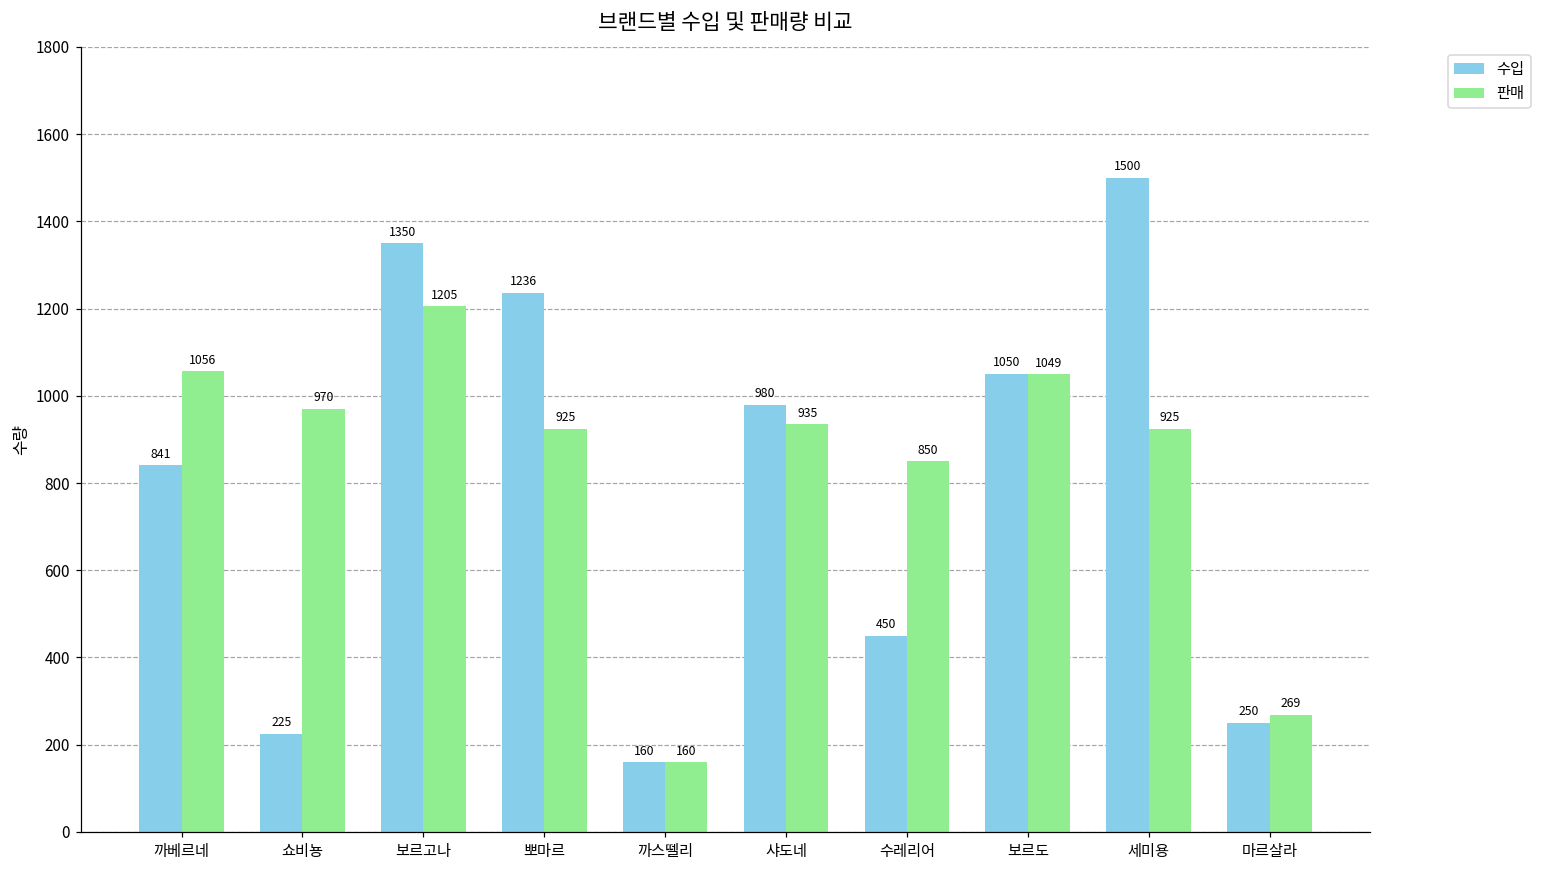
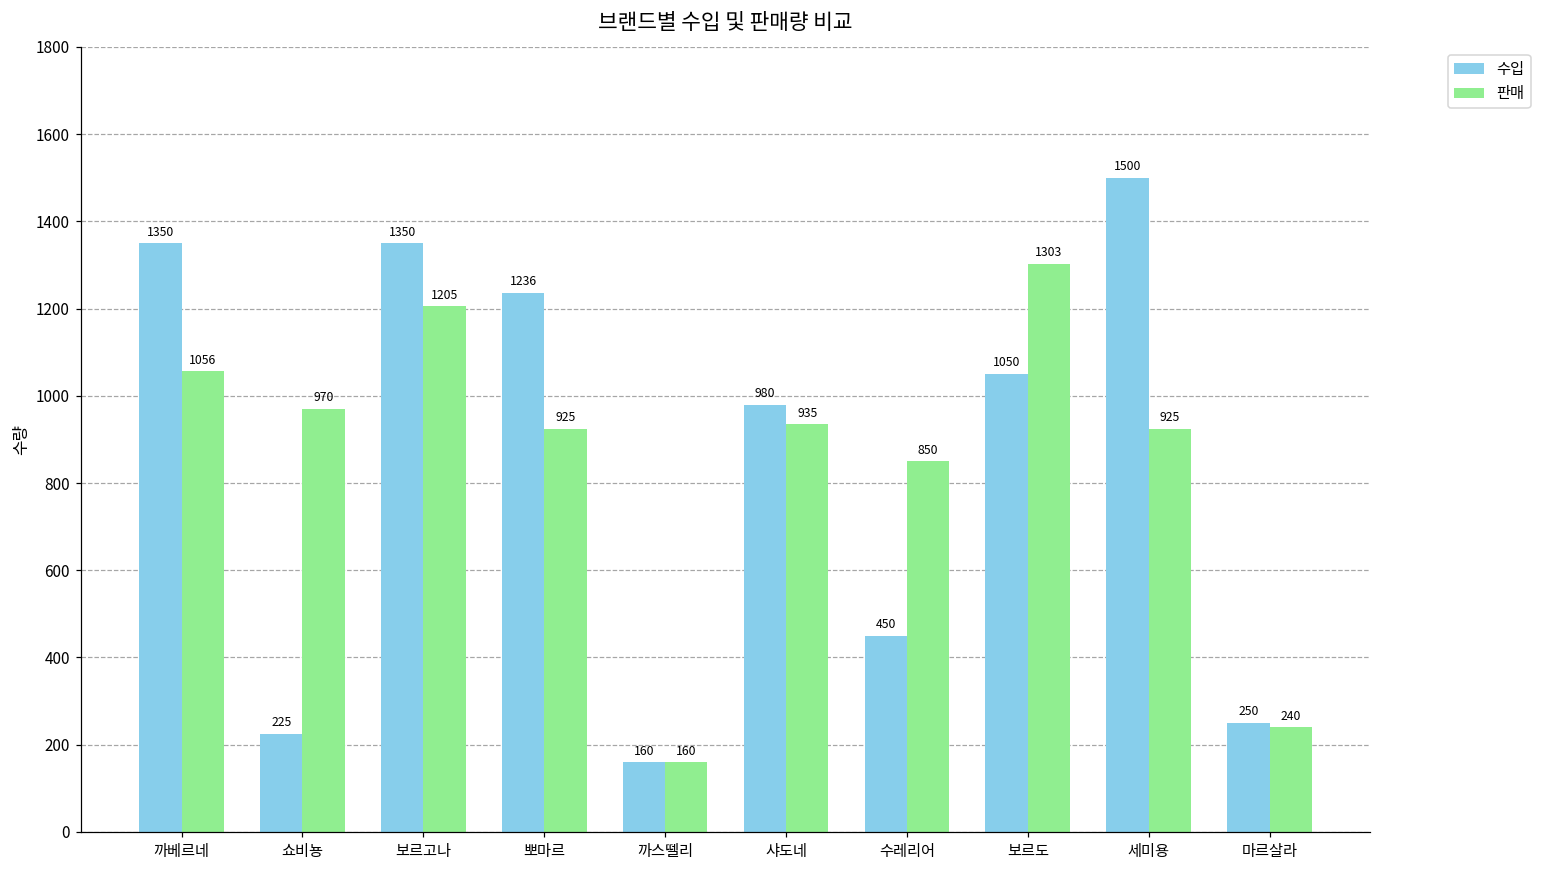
  {
    "수입": {
-     "까베르네": 841,
+     "까베르네": 1350,
      "쇼비뇽": 225,
      "보르고나": 1350,
      "뽀마르": 1236,
      "까스뗄리": 160,
      "샤도네": 980,
      "수레리어": 450,
      "보르도": 1050,
      "세미용": 1500,
      "마르살라": 250
    },
    "판매": {
      "까베르네": 1056,
      "쇼비뇽": 970,
      "보르고나": 1205,
      "뽀마르": 925,
      "까스뗄리": 160,
      "샤도네": 935,
      "수레리어": 850,
-     "보르도": 1049,
+     "보르도": 1303,
      "세미용": 925,
-     "마르살라": 269
+     "마르살라": 240
    }
  }
